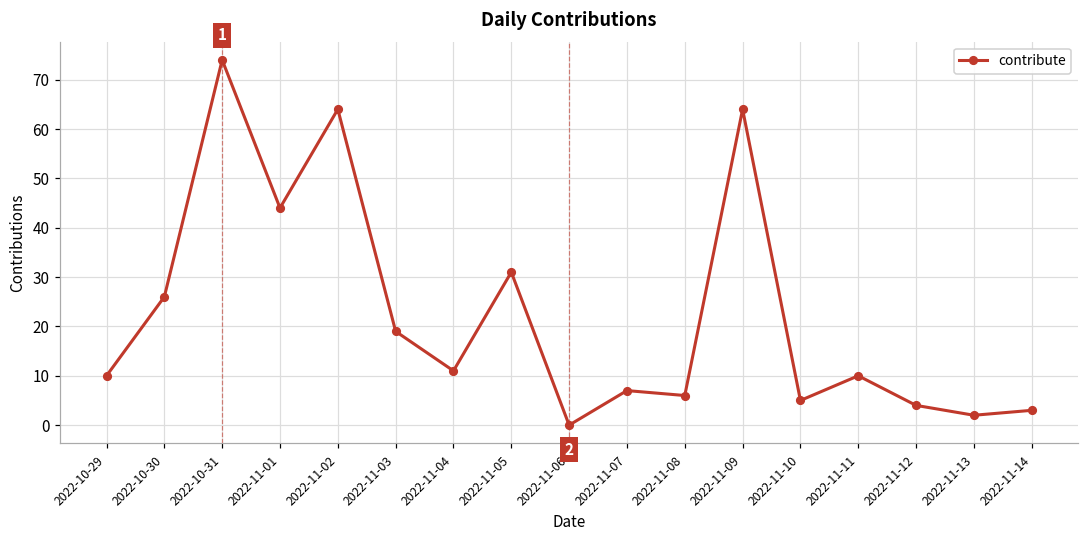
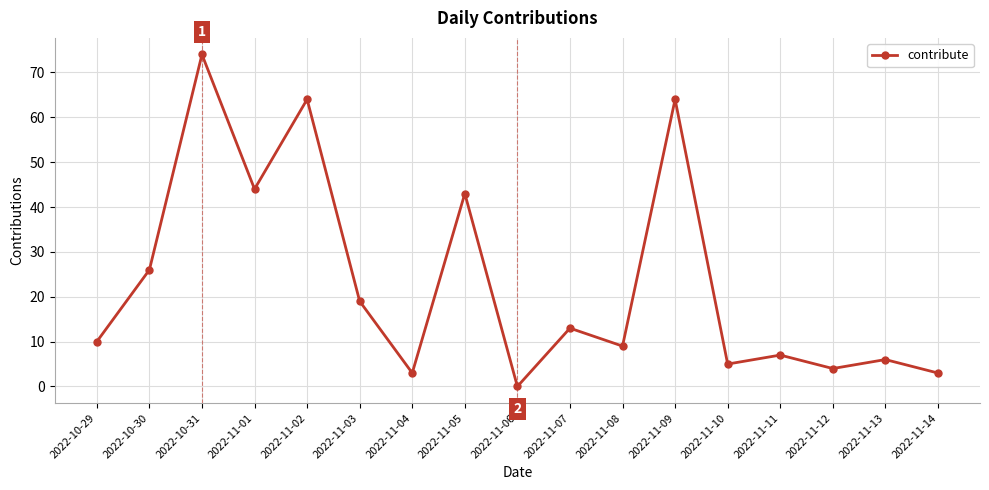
  {
    "2022-10-29": 10,
    "2022-10-30": 26,
    "2022-11-01": 44,
    "2022-11-02": 64,
    "2022-11-03": 19,
-   "2022-11-04": 11,
-   "2022-11-05": 31,
-   "2022-11-07": 7,
-   "2022-11-08": 6,
+   "2022-11-04": 3,
+   "2022-11-05": 43,
+   "2022-11-07": 13,
+   "2022-11-08": 9,
    "2022-11-09": 64,
    "2022-11-10": 5,
-   "2022-11-11": 10,
+   "2022-11-11": 7,
    "2022-11-12": 4,
-   "2022-11-13": 2,
+   "2022-11-13": 6,
    "2022-11-14": 3
  }
